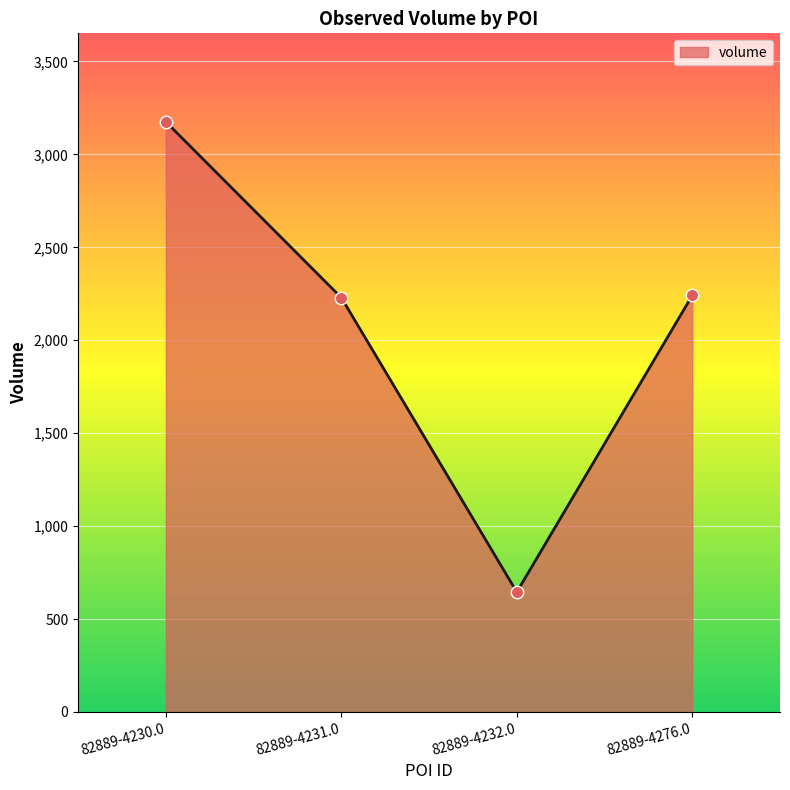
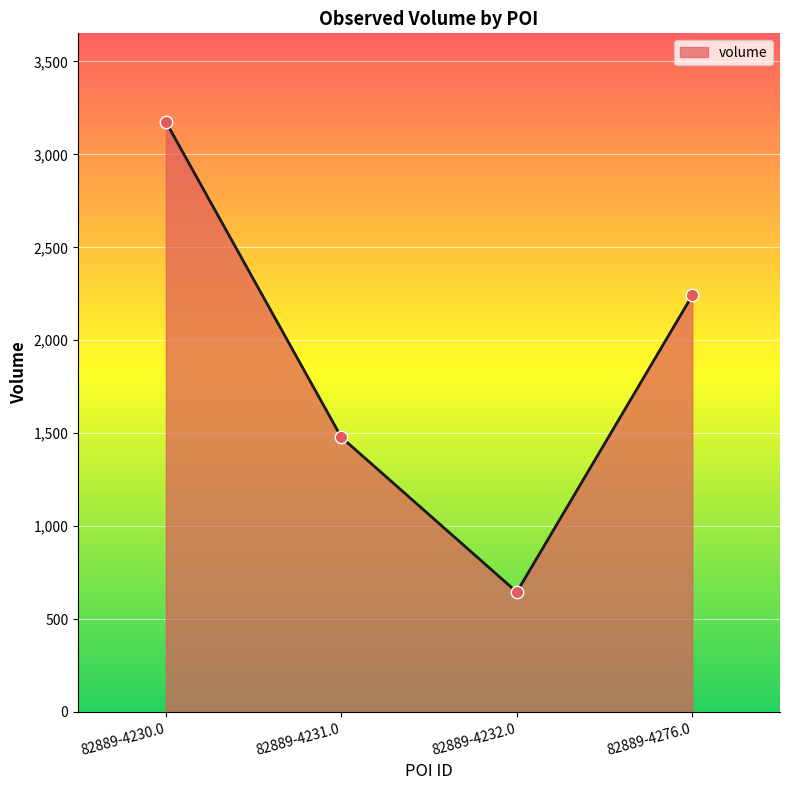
  {
    "82889-4230.0": "3,180",
-   "82889-4231.0": "2,230",
+   "82889-4231.0": "1,480",
    "82889-4232.0": "650",
    "82889-4276.0": "2,240"
  }
